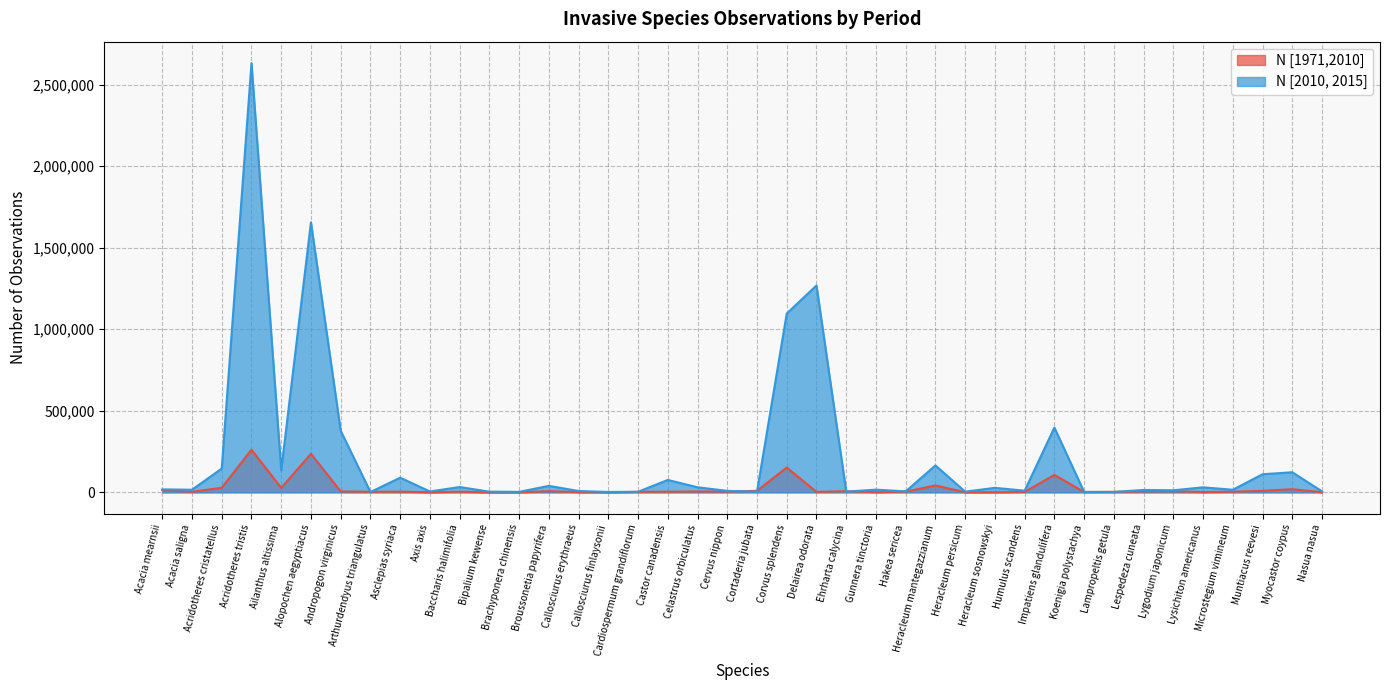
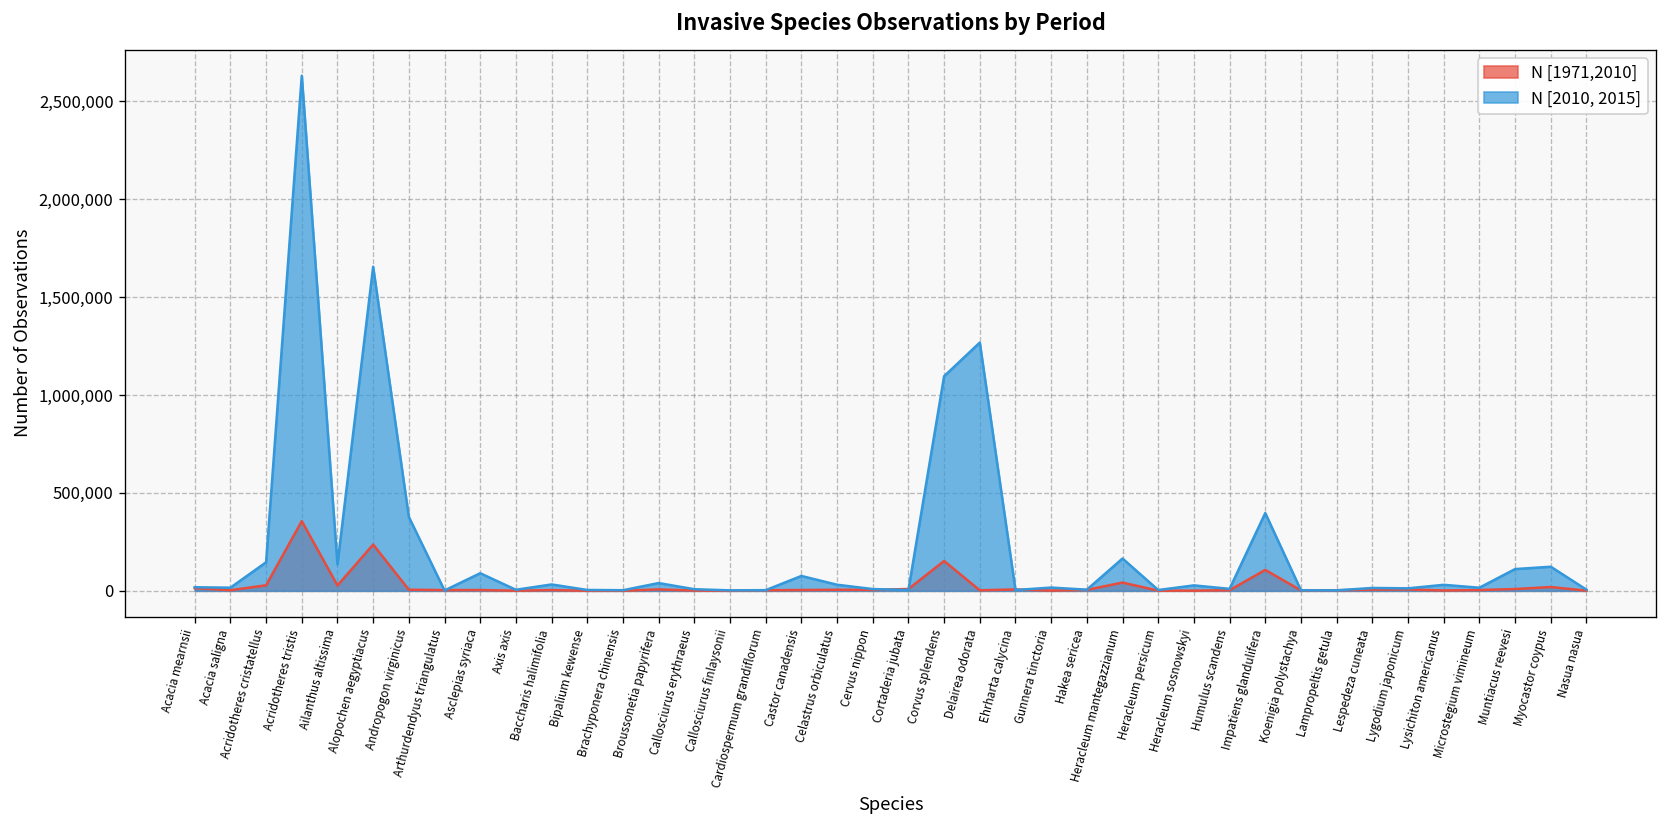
  {
    "N [1971,2010]": {
      "Acridotheres cristatellus": "30,000",
-     "Acridotheres tristis": "260,000",
+     "Acridotheres tristis": "360,000",
      "Ailanthus altissima": "30,000",
      "Alopochen aegyptiacus": "240,000",
      "Andropogon virginicus": "10,000",
      "Asclepias syriaca": "0",
      "Baccharis halimifolia": "0",
      "Broussonetia papyrifera": "10,000",
      "Castor canadensis": "0",
      "Celastrus orbiculatus": "10,000",
      "Corvus splendens": "150,000",
      "Delairea odorata": "0",
      "Gunnera tinctoria": "0",
      "Heracleum mantegazzianum": "40,000",
      "Heracleum sosnowskyi": "0",
      "Impatiens glandulifera": "110,000",
      "Lysichiton americanus": "0",
      "Muntiacus reevesi": "10,000",
      "Myocastor coypus": "20,000"
    },
    "N [2010, 2015]": {
      "Acridotheres cristatellus": "150,000",
      "Acridotheres tristis": "2,630,000",
      "Ailanthus altissima": "130,000",
      "Alopochen aegyptiacus": "1,660,000",
      "Andropogon virginicus": "380,000",
      "Asclepias syriaca": "90,000",
      "Baccharis halimifolia": "30,000",
      "Broussonetia papyrifera": "40,000",
      "Castor canadensis": "80,000",
      "Celastrus orbiculatus": "30,000",
      "Corvus splendens": "1,100,000",
      "Delairea odorata": "1,270,000",
      "Gunnera tinctoria": "20,000",
      "Heracleum mantegazzianum": "160,000",
      "Heracleum sosnowskyi": "30,000",
      "Impatiens glandulifera": "400,000",
      "Lysichiton americanus": "30,000",
      "Muntiacus reevesi": "110,000",
      "Myocastor coypus": "120,000"
    }
  }
